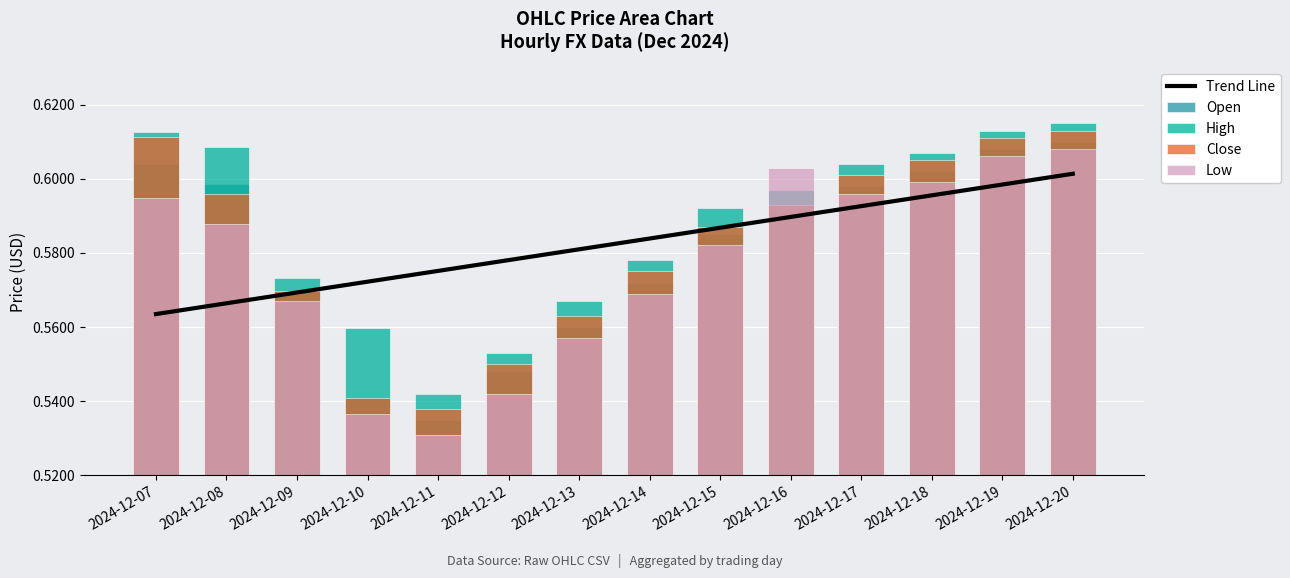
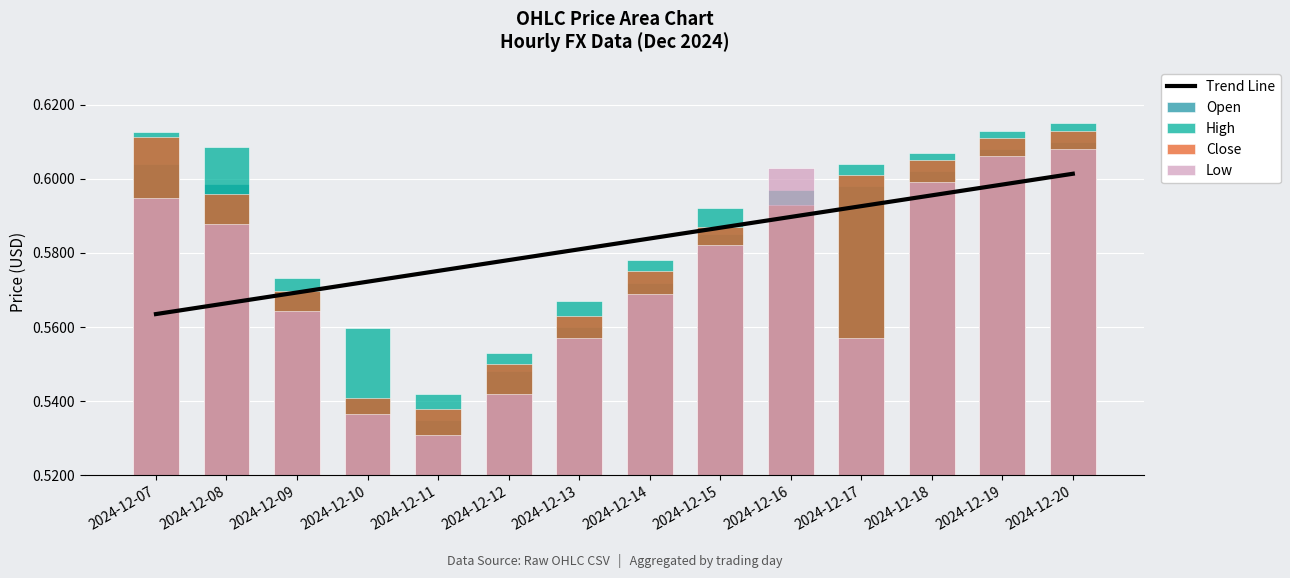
  {
    "Trend Line": {
      "2024-12-07": 0.563,
      "2024-12-08": 0.566,
      "2024-12-09": 0.569,
      "2024-12-10": 0.572,
      "2024-12-11": 0.575,
      "2024-12-12": 0.578,
      "2024-12-13": 0.581,
      "2024-12-14": 0.584,
      "2024-12-15": 0.587,
      "2024-12-16": 0.590,
      "2024-12-17": 0.593,
      "2024-12-18": 0.596,
      "2024-12-19": 0.598,
      "2024-12-20": 0.601
    },
    "Low": {
-     "2024-12-09": 0.567,
+     "2024-12-09": 0.564,
      "2024-12-16": 0.603,
-     "2024-12-17": 0.596
+     "2024-12-17": 0.557
    }
  }
